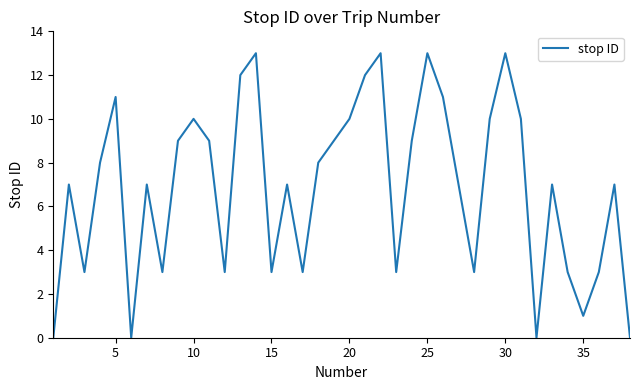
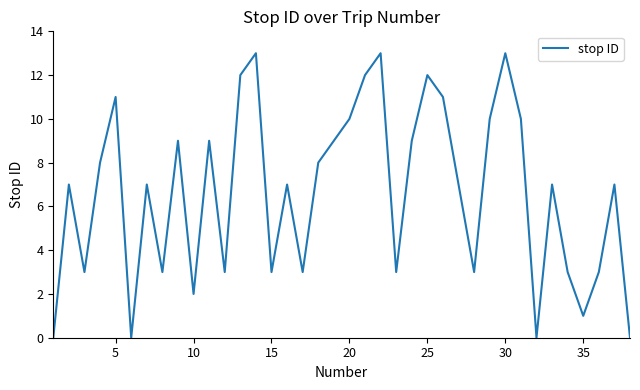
  {
    "5": 11,
-   "10": 10,
+   "10": 2,
    "15": 3,
    "20": 10,
-   "25": 13,
+   "25": 12,
    "30": 13,
    "35": 1
  }
